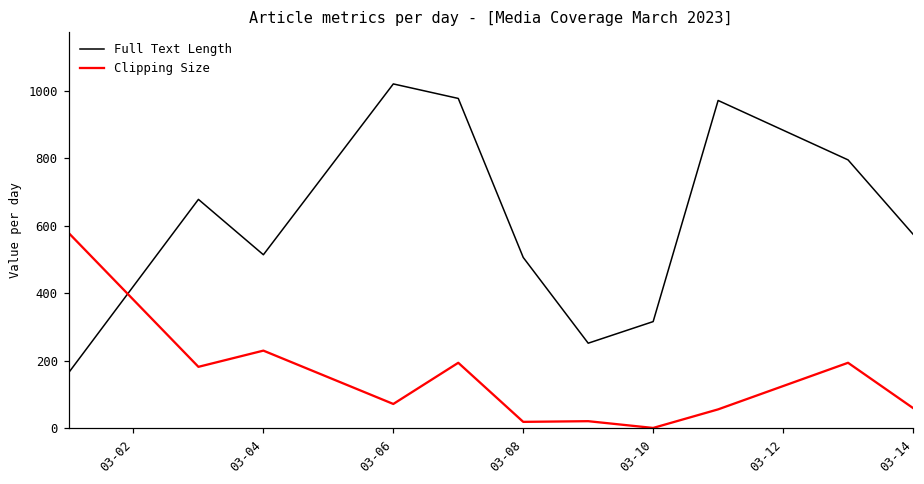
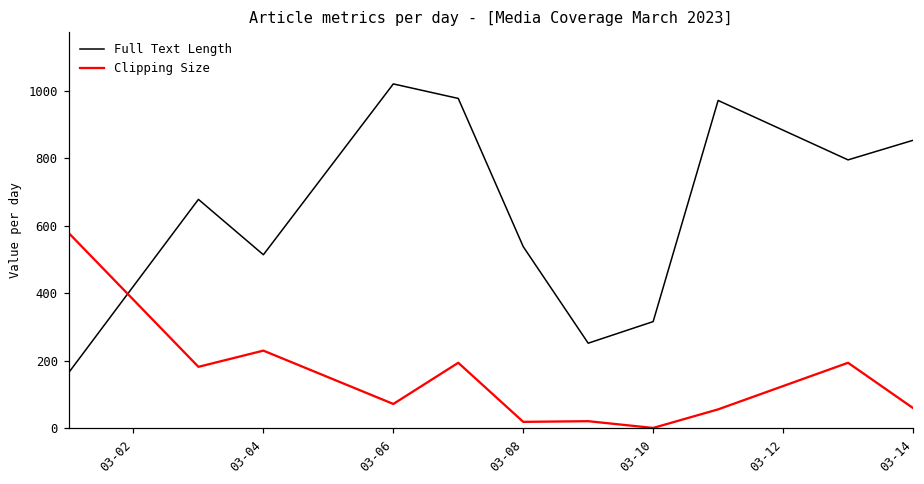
  {
    "Full Text Length": {
      "03-04": 510,
      "03-06": 1020,
-     "03-08": 510,
+     "03-08": 540,
      "03-10": 320,
-     "03-14": 580
+     "03-14": 850
    },
    "Clipping Size": {
      "03-04": 230,
      "03-06": 70,
      "03-08": 20,
      "03-10": 0,
      "03-14": 60
    }
  }
